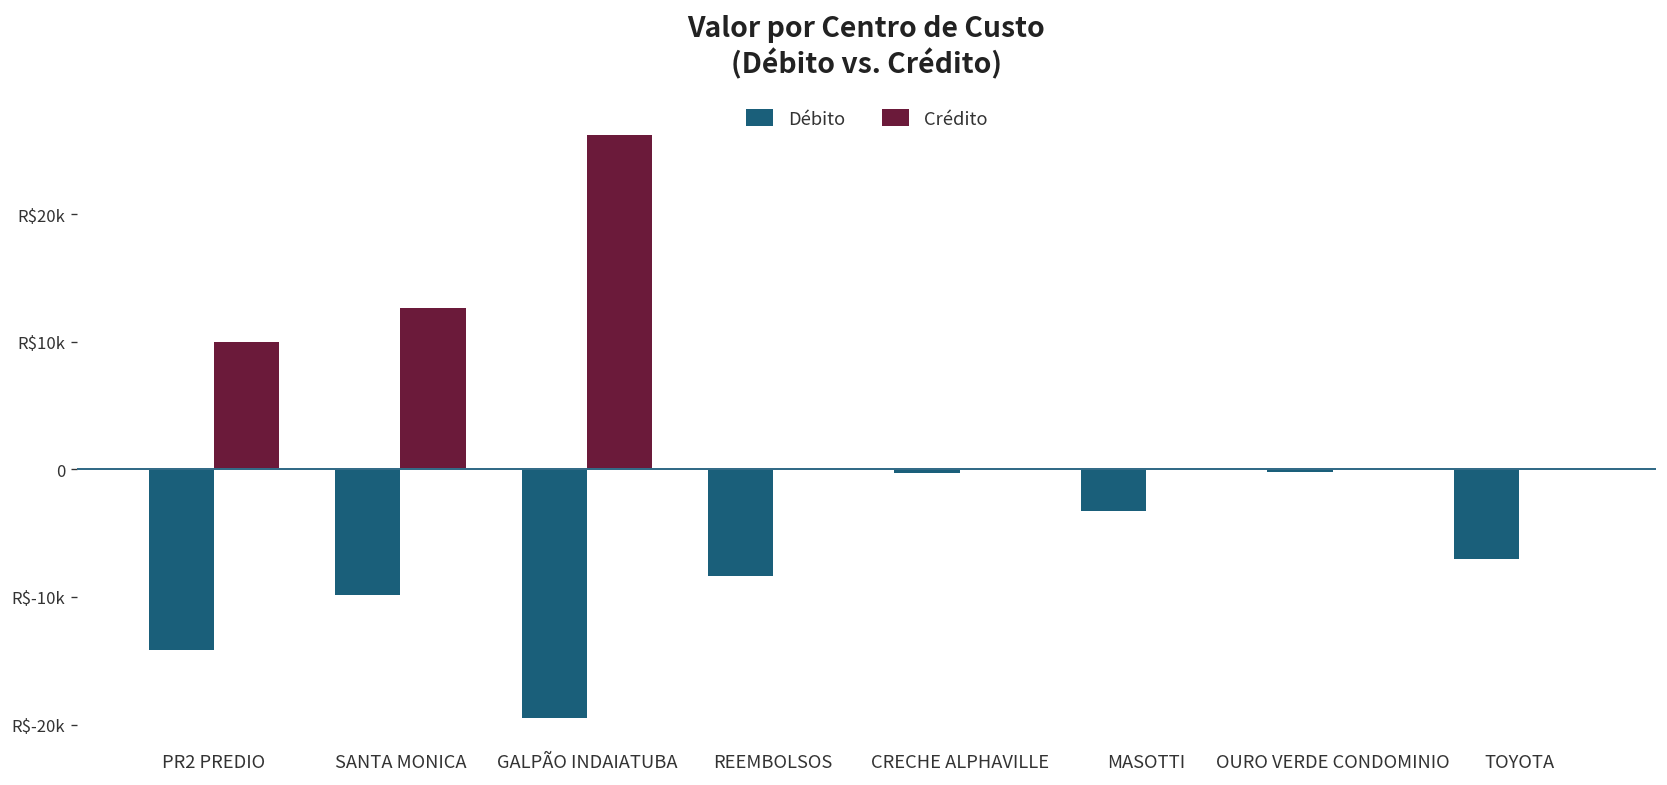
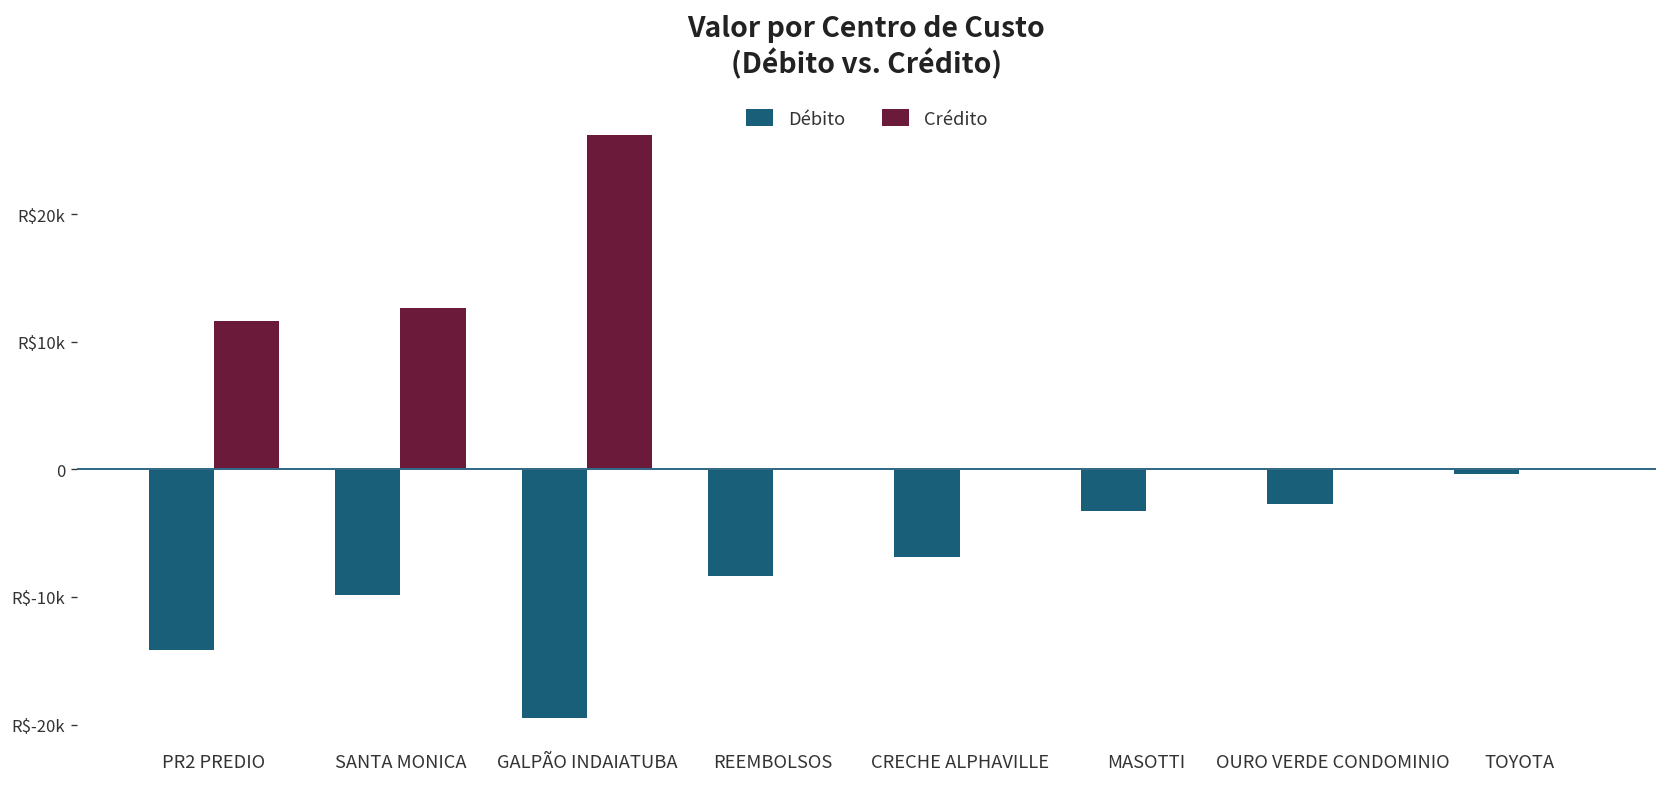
  {
    "Débito": {
      "PR2 PREDIO": "R$-14100",
      "SANTA MONICA": "R$-9800",
      "GALPÃO INDAIATUBA": "R$-19500",
      "REEMBOLSOS": "R$-8400",
-     "CRECHE ALPHAVILLE": "R$-300",
+     "CRECHE ALPHAVILLE": "R$-6900",
      "MASOTTI": "R$-3300",
-     "OURO VERDE CONDOMINIO": "R$-200",
-     "TOYOTA": "R$-7000"
+     "OURO VERDE CONDOMINIO": "R$-2700",
+     "TOYOTA": "R$-400"
    },
    "Crédito": {
-     "PR2 PREDIO": "R$10000",
+     "PR2 PREDIO": "R$11600",
      "SANTA MONICA": "R$12600",
      "GALPÃO INDAIATUBA": "R$26200",
      "REEMBOLSOS": "R$0",
      "CRECHE ALPHAVILLE": "R$0",
      "MASOTTI": "R$0",
      "OURO VERDE CONDOMINIO": "R$0",
      "TOYOTA": "R$0"
    }
  }
